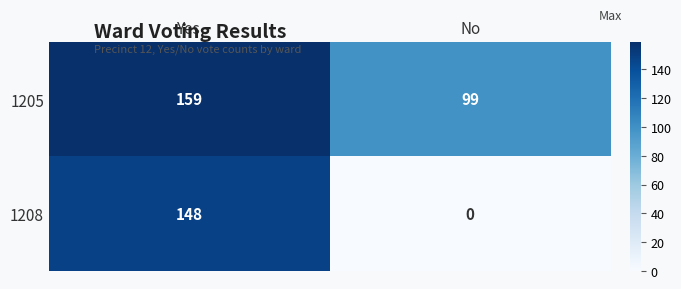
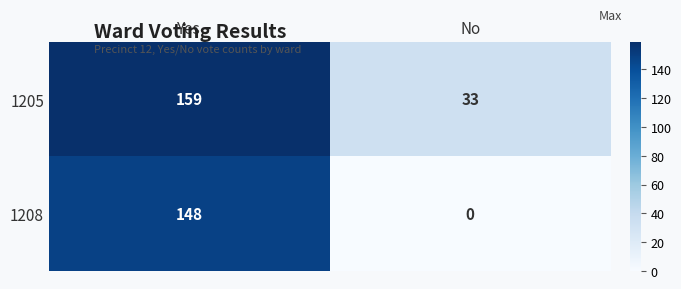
  {
    "1205": {
      "Yes": 159,
-     "No": 99
+     "No": 33
    },
    "1208": {
      "Yes": 148,
      "No": 0
    }
  }
